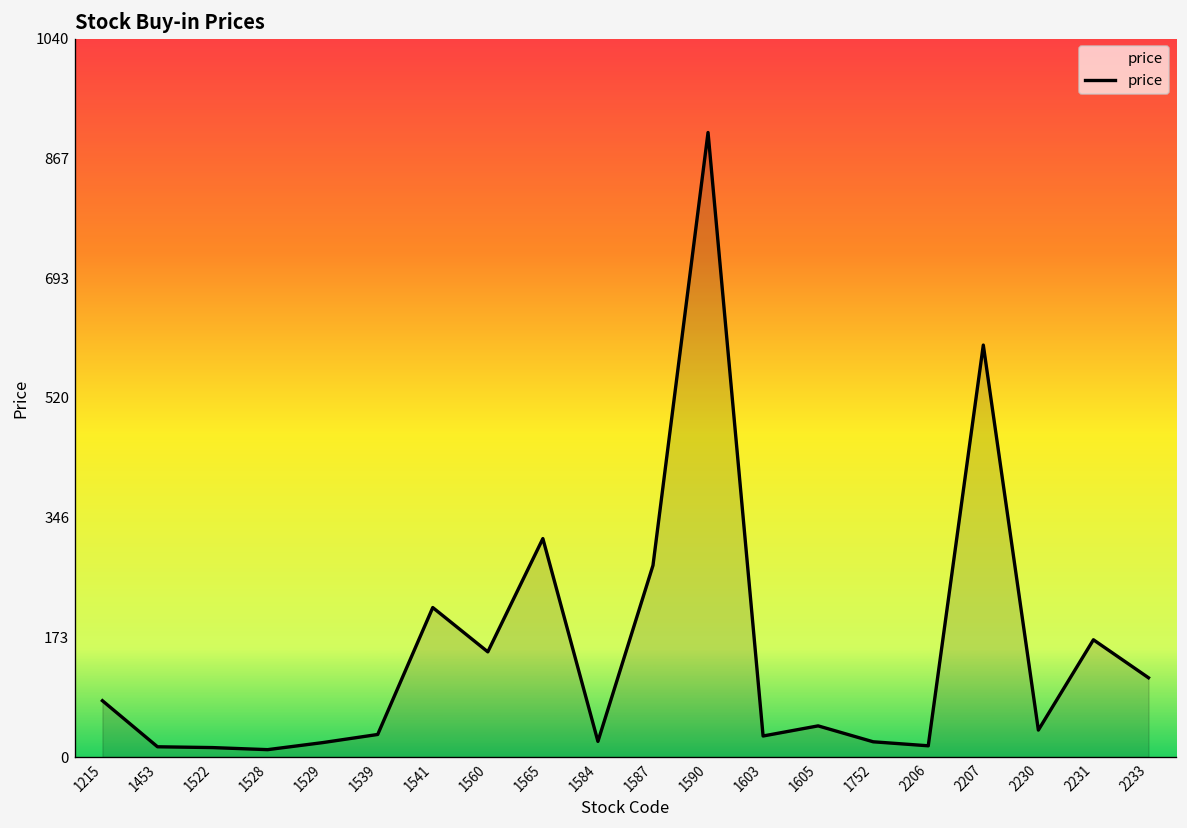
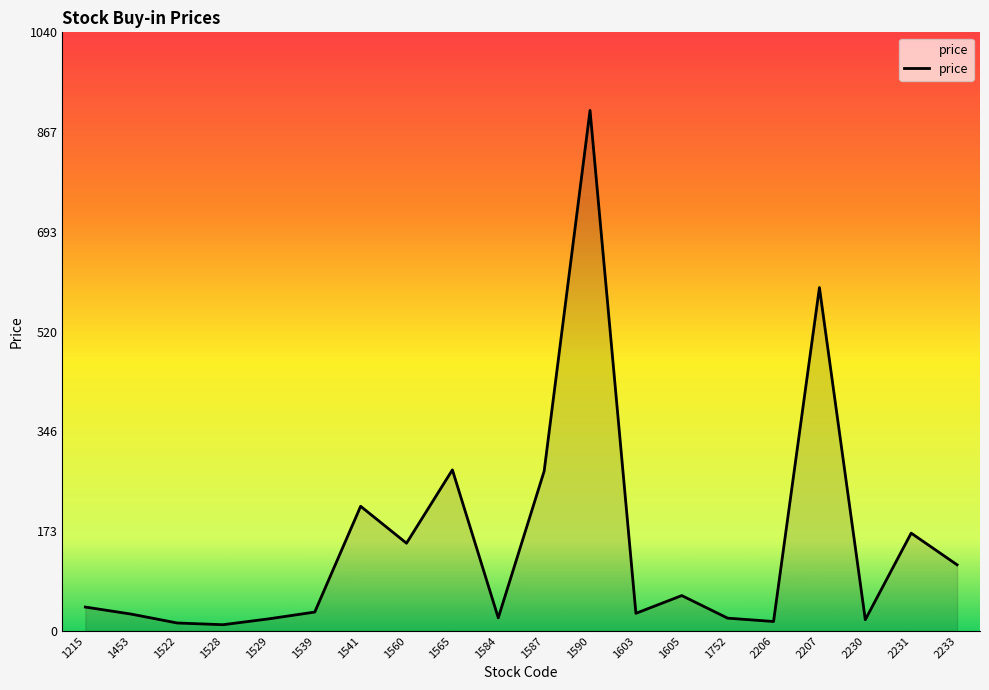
  {
-   "1215": 80,
-   "1453": 10,
+   "1215": 40,
+   "1453": 30,
    "1522": 10,
    "1528": 10,
    "1529": 20,
    "1539": 30,
    "1541": 220,
    "1560": 150,
-   "1565": 320,
+   "1565": 280,
    "1584": 20,
    "1587": 280,
    "1590": 910,
    "1603": 30,
-   "1605": 50,
+   "1605": 60,
    "1752": 20,
    "2206": 20,
    "2207": 600,
-   "2230": 40,
+   "2230": 20,
    "2231": 170,
    "2233": 120
  }
